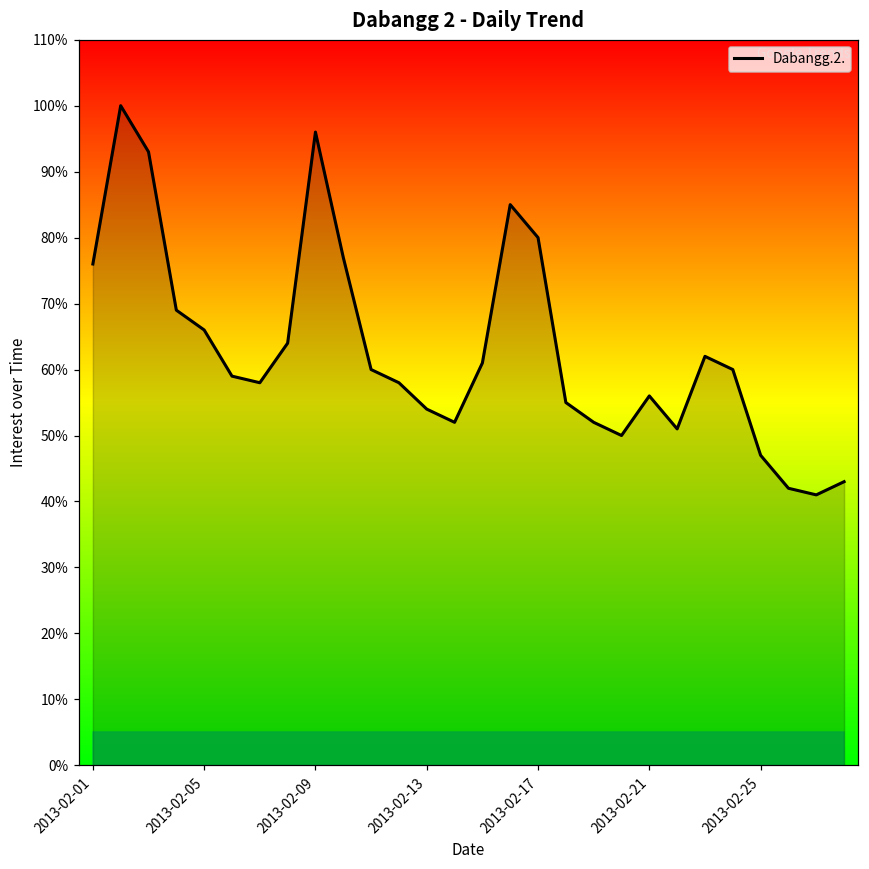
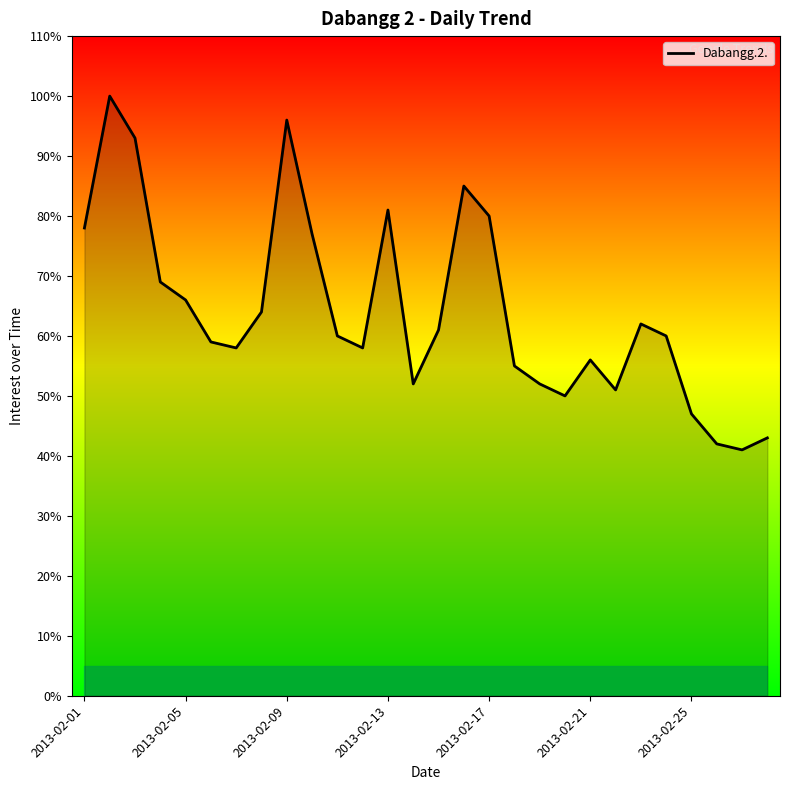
  {
    "Dabangg.2.": {
-     "2013-02-01": "76%",
+     "2013-02-01": "78%",
      "2013-02-05": "66%",
      "2013-02-09": "96%",
-     "2013-02-13": "54%",
+     "2013-02-13": "81%",
      "2013-02-17": "80%",
      "2013-02-21": "56%",
      "2013-02-25": "47%"
    }
  }
